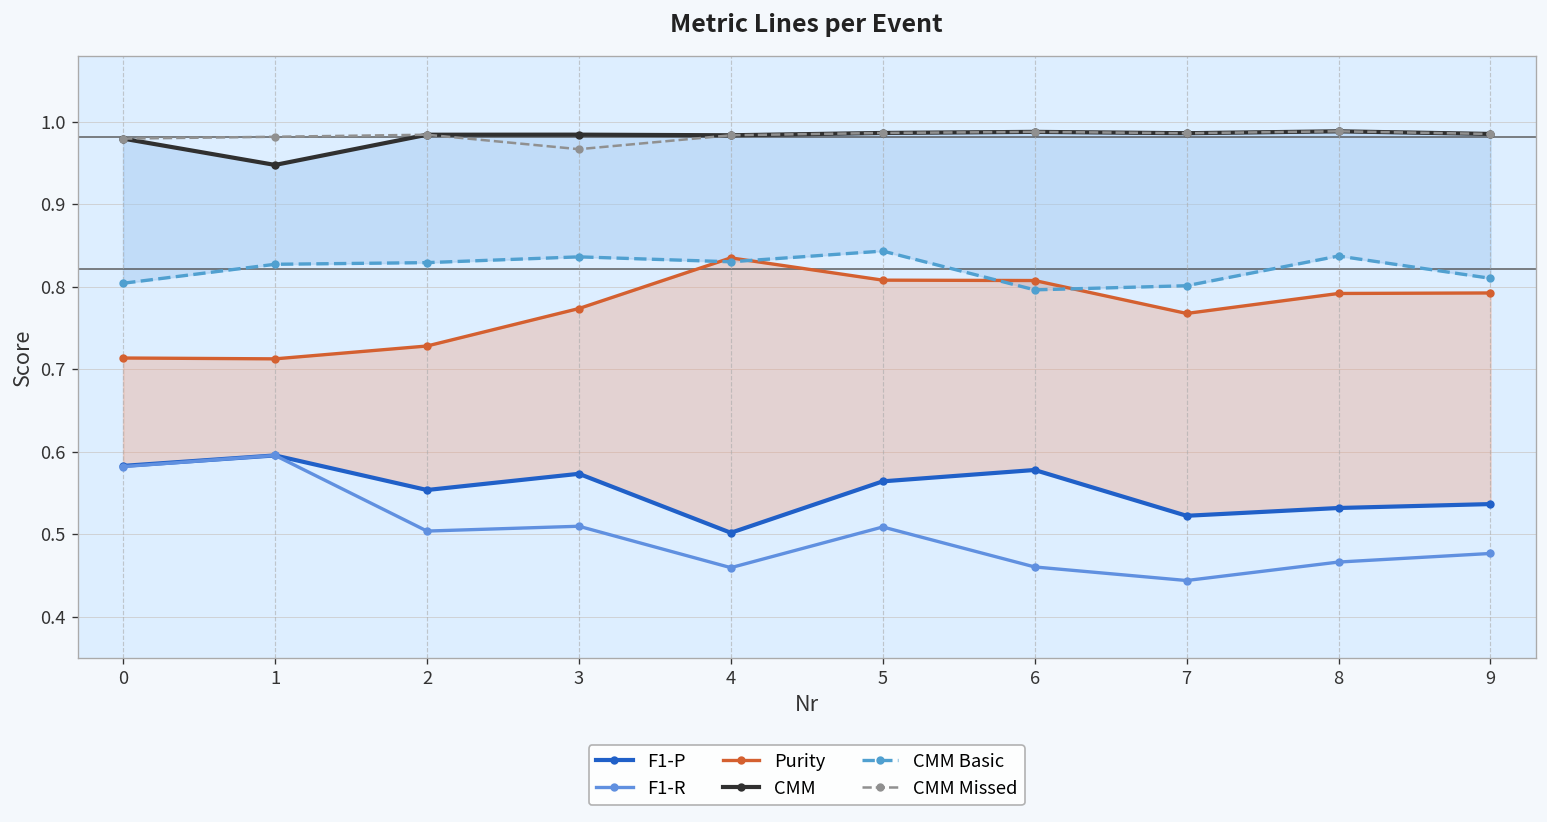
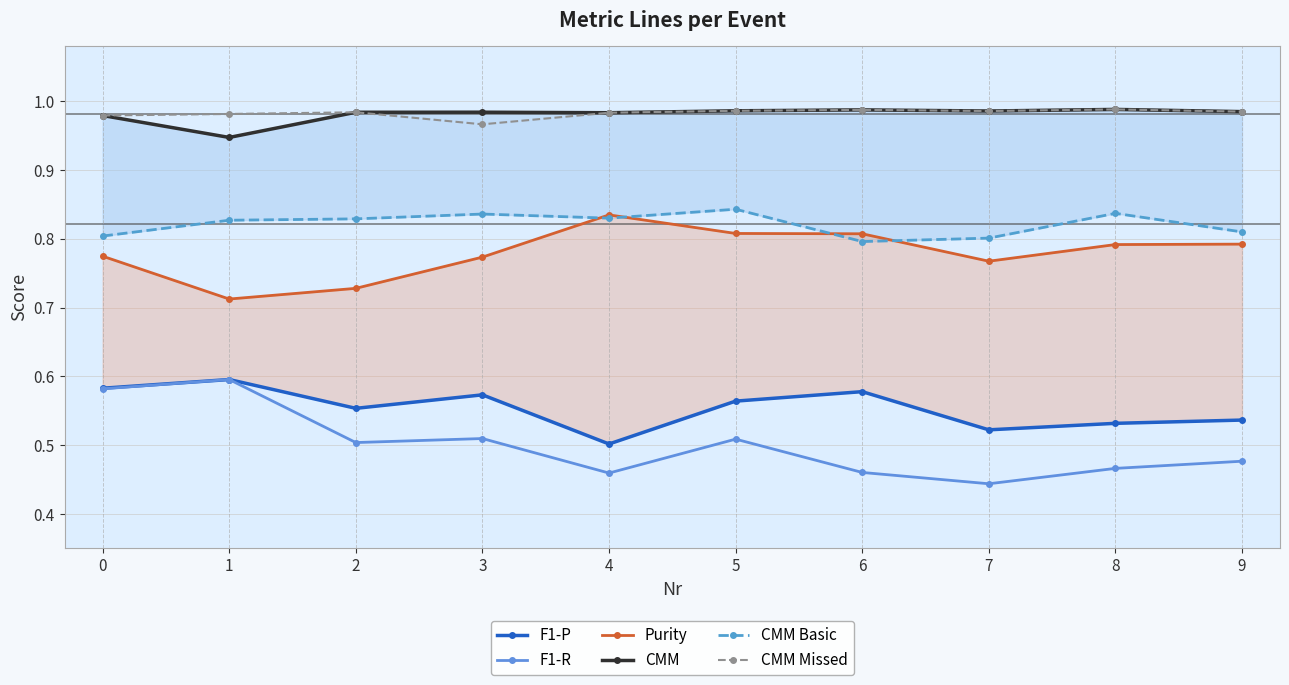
  {
    "F1-P": {
      "2": 0.55,
      "3": 0.57,
      "4": 0.50,
      "5": 0.56,
      "6": 0.58,
      "7": 0.52,
      "8": 0.53,
      "9": 0.54
    },
    "Purity": {
-     "0": 0.71,
+     "0": 0.77,
      "1": 0.71,
      "2": 0.73,
      "3": 0.77,
      "4": 0.83,
      "5": 0.81,
      "6": 0.81,
      "7": 0.77,
      "8": 0.79,
      "9": 0.79
    },
    "CMM": {
      "1": 0.95,
      "3": 0.98
    },
    "CMM Missed": {
      "1": 0.98,
      "3": 0.97
    }
  }
